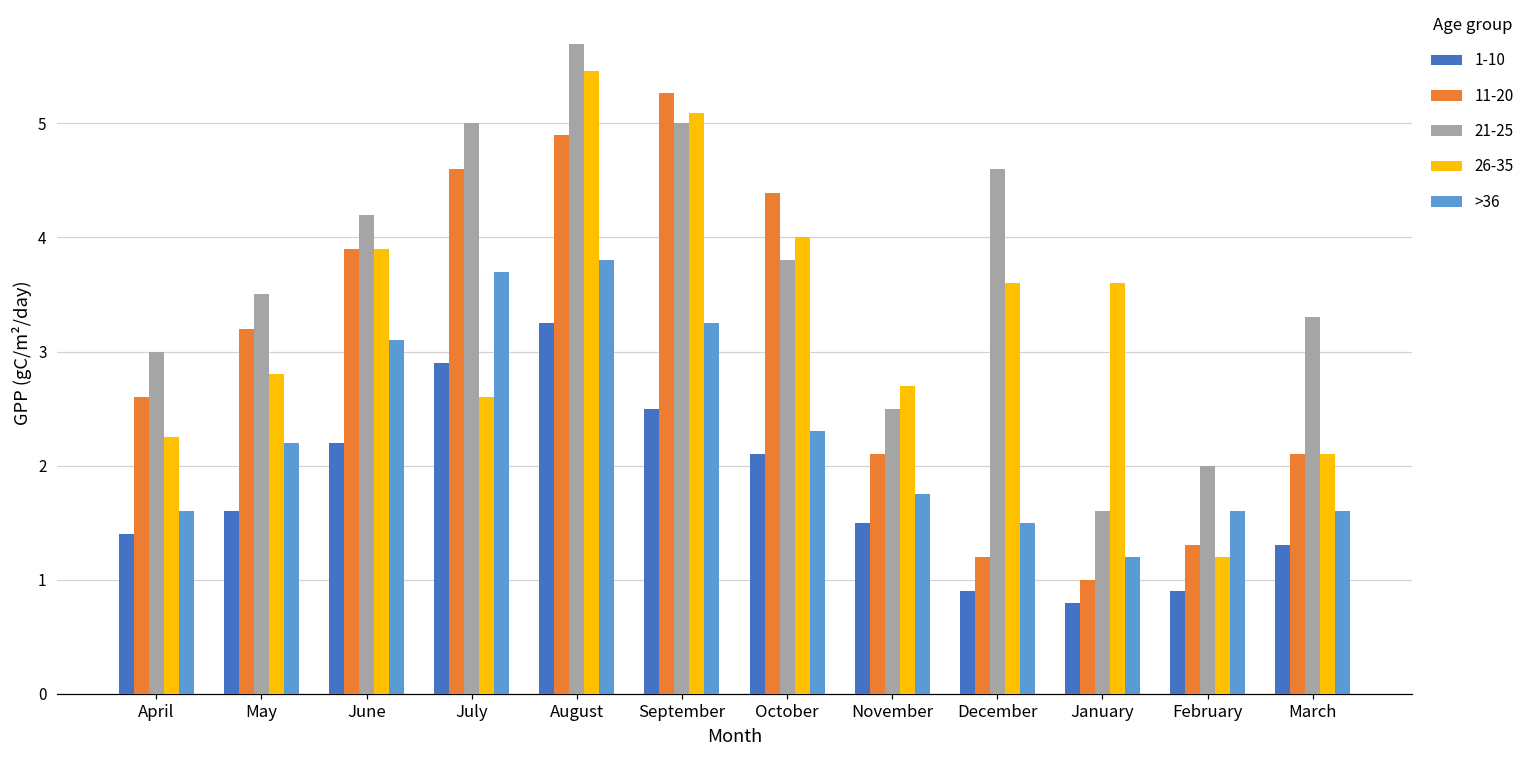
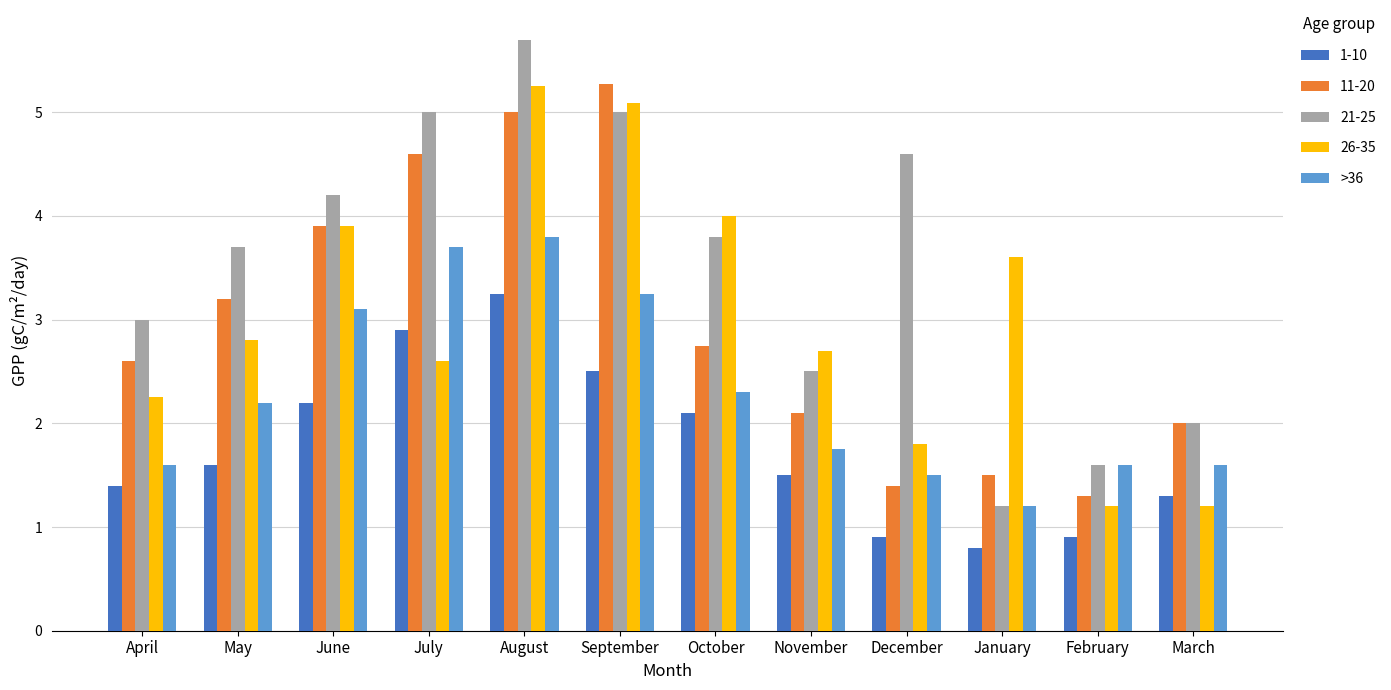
  {
    "11-20": {
      "April": 2.60,
      "May": 3.20,
      "June": 3.90,
      "July": 4.60,
-     "August": 4.9,
+     "August": 5.0,
      "September": 5.27,
-     "October": 4.39,
+     "October": 2.75,
      "November": 2.10,
-     "December": 1.2,
-     "January": 1.0,
+     "December": 1.4,
+     "January": 1.5,
      "February": 1.30,
-     "March": 2.1
+     "March": 2.0
    },
    "21-25": {
      "April": 3.0,
-     "May": 3.5,
+     "May": 3.7,
      "June": 4.2,
      "July": 5.0,
      "August": 5.7,
      "September": 5.0,
      "October": 3.8,
      "November": 2.5,
      "December": 4.6,
-     "January": 1.6,
-     "February": 2.0,
-     "March": 3.3
+     "January": 1.2,
+     "February": 1.6,
+     "March": 2.0
    },
    "26-35": {
      "April": 2.25,
      "May": 2.80,
      "June": 3.90,
      "July": 2.60,
-     "August": 5.46,
+     "August": 5.25,
      "September": 5.09,
      "October": 4.00,
      "November": 2.70,
-     "December": 3.6,
+     "December": 1.8,
      "January": 3.60,
      "February": 1.20,
-     "March": 2.1
+     "March": 1.2
    }
  }
